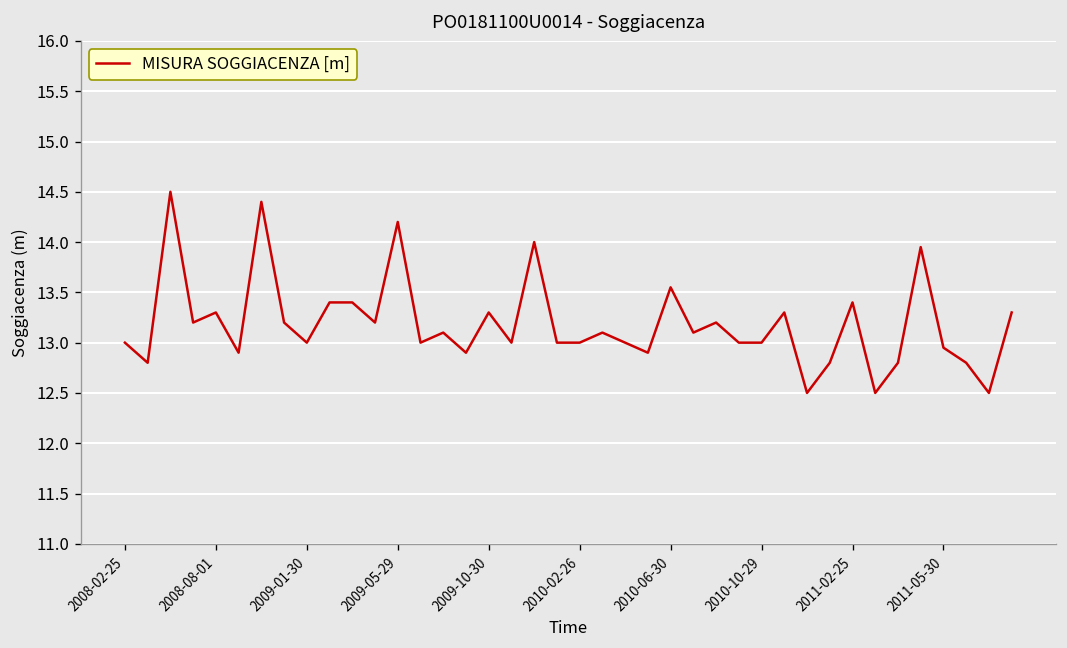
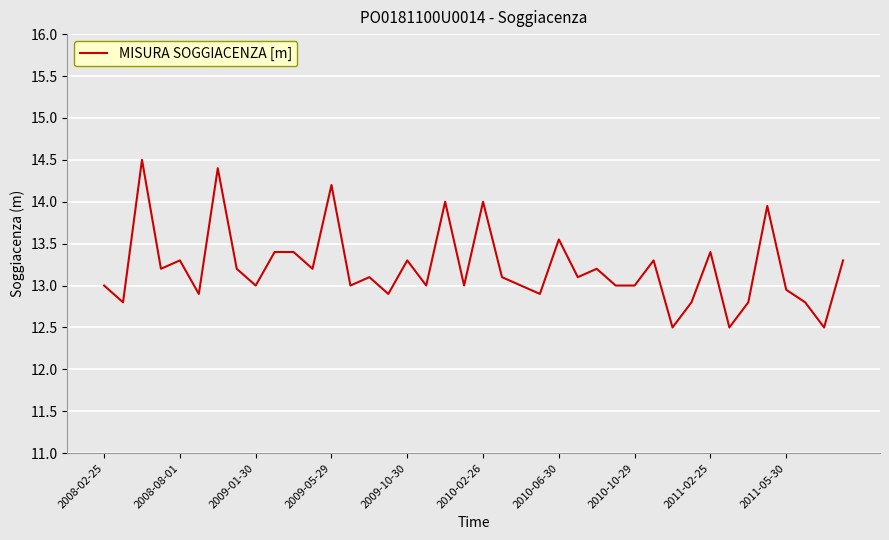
  {
    "2008-02-25": 13,
    "2008-08-01": 13.3,
    "2009-01-30": 13,
    "2009-05-29": 14.2,
    "2009-10-30": 13.3,
-   "2010-02-26": 13,
+   "2010-02-26": 14,
    "2010-06-30": 13.6,
    "2010-10-29": 13,
    "2011-02-25": 13.4,
    "2011-05-30": 13.0
  }
